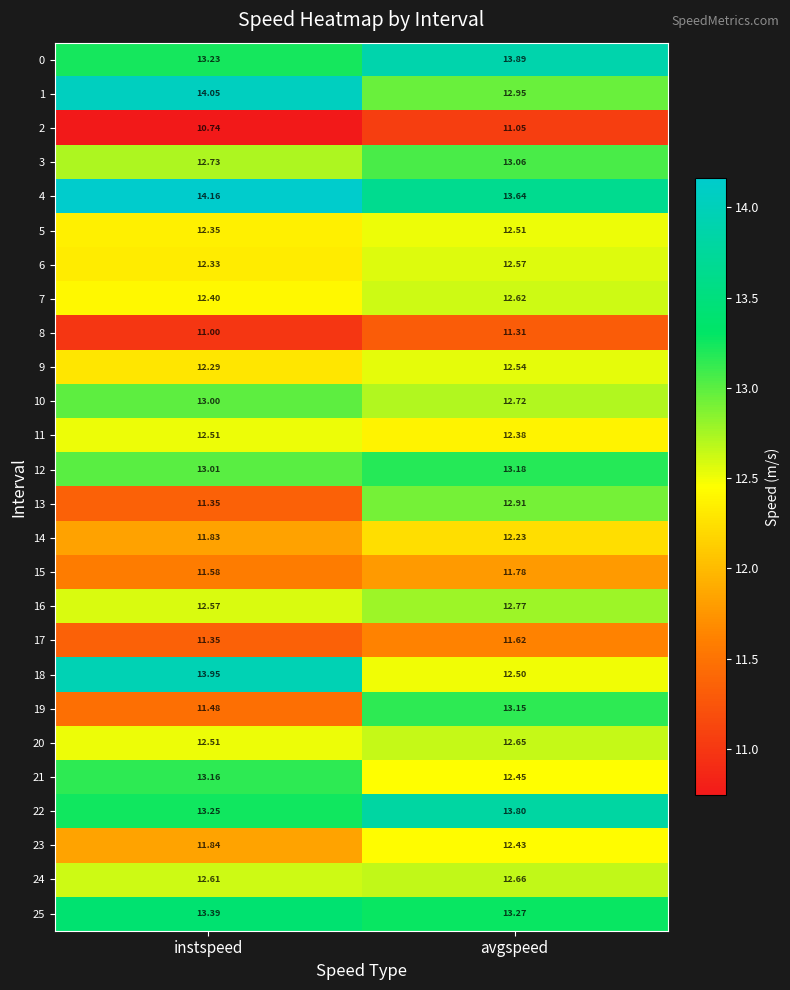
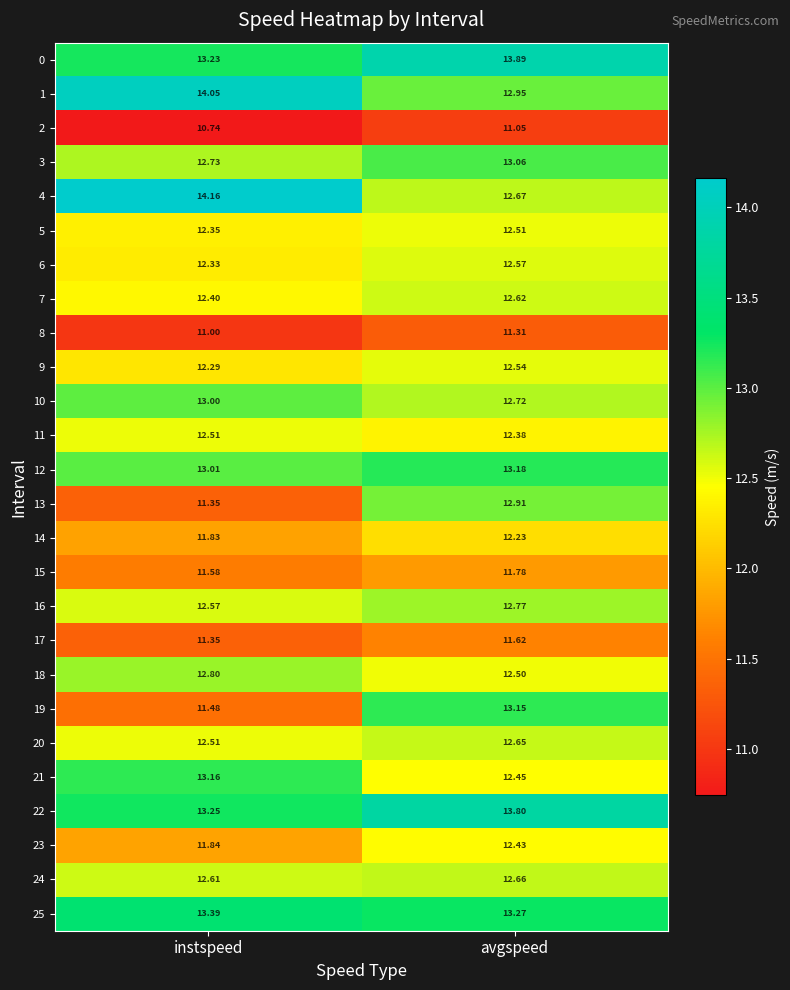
  {
    "0": {
      "instspeed": 13.23,
      "avgspeed": 13.89
    },
    "1": {
      "instspeed": 14.05,
      "avgspeed": 12.95
    },
    "2": {
      "instspeed": 10.74,
      "avgspeed": 11.05
    },
    "3": {
      "instspeed": 12.73,
      "avgspeed": 13.06
    },
    "4": {
      "instspeed": 14.16,
-     "avgspeed": 13.64
+     "avgspeed": 12.67
    },
    "5": {
      "instspeed": 12.35,
      "avgspeed": 12.51
    },
    "6": {
      "instspeed": 12.33,
      "avgspeed": 12.57
    },
    "7": {
      "instspeed": 12.40,
      "avgspeed": 12.62
    },
    "8": {
      "instspeed": 11.00,
      "avgspeed": 11.31
    },
    "9": {
      "instspeed": 12.29,
      "avgspeed": 12.54
    },
    "10": {
      "instspeed": 13.00,
      "avgspeed": 12.72
    },
    "11": {
      "instspeed": 12.51,
      "avgspeed": 12.38
    },
    "12": {
      "instspeed": 13.01,
      "avgspeed": 13.18
    },
    "13": {
      "instspeed": 11.35,
      "avgspeed": 12.91
    },
    "14": {
      "instspeed": 11.83,
      "avgspeed": 12.23
    },
    "15": {
      "instspeed": 11.58,
      "avgspeed": 11.78
    },
    "16": {
      "instspeed": 12.57,
      "avgspeed": 12.77
    },
    "17": {
      "instspeed": 11.35,
      "avgspeed": 11.62
    },
    "18": {
-     "instspeed": 13.95,
+     "instspeed": 12.80,
      "avgspeed": 12.50
    },
    "19": {
      "instspeed": 11.48,
      "avgspeed": 13.15
    },
    "20": {
      "instspeed": 12.51,
      "avgspeed": 12.65
    },
    "21": {
      "instspeed": 13.16,
      "avgspeed": 12.45
    },
    "22": {
      "instspeed": 13.25,
      "avgspeed": 13.80
    },
    "23": {
      "instspeed": 11.84,
      "avgspeed": 12.43
    },
    "24": {
      "instspeed": 12.61,
      "avgspeed": 12.66
    },
    "25": {
      "instspeed": 13.39,
      "avgspeed": 13.27
    }
  }
